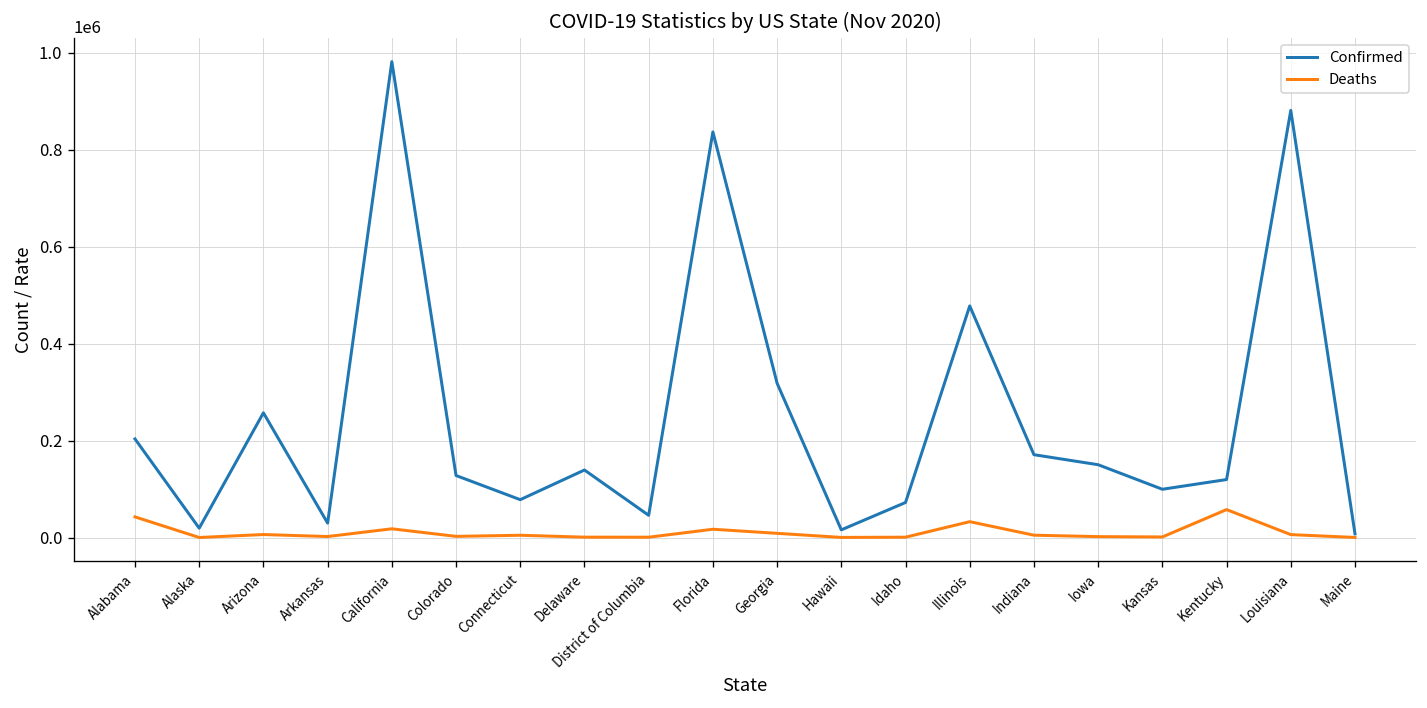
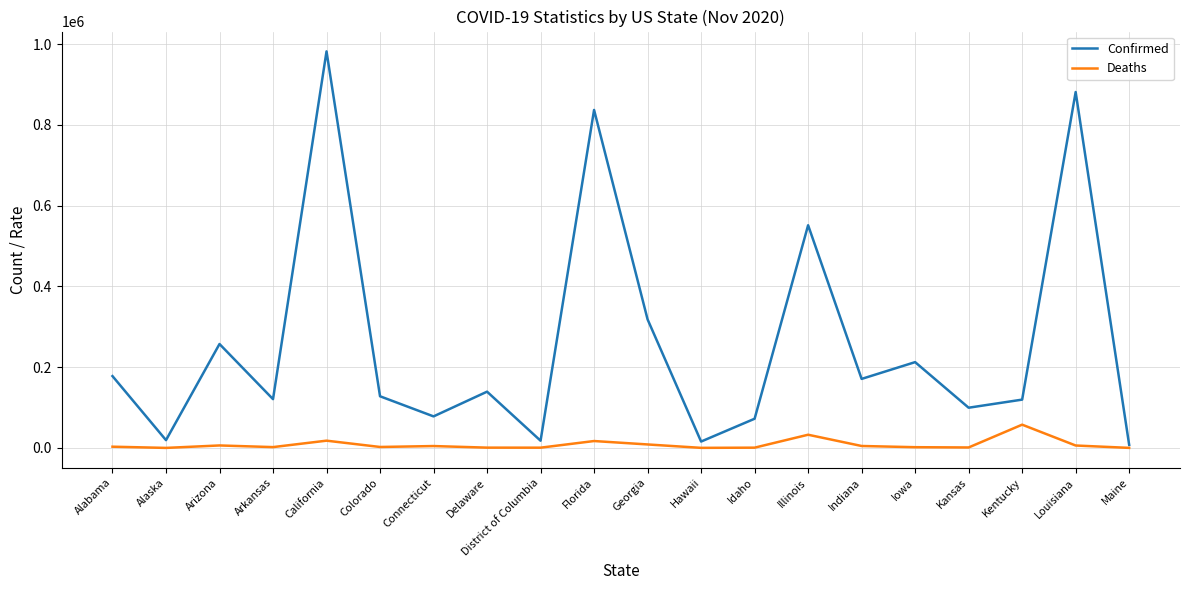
  {
    "Confirmed": {
-     "Alabama": 200000,
+     "Alabama": 180000,
      "Alaska": 20000,
      "Arizona": 260000,
-     "Arkansas": 30000,
+     "Arkansas": 120000,
      "California": 980000,
      "Colorado": 130000,
      "Connecticut": 80000,
      "Delaware": 140000,
-     "District of Columbia": 50000,
+     "District of Columbia": 20000,
      "Florida": 840000,
      "Georgia": 320000,
      "Hawaii": 20000,
      "Idaho": 70000,
-     "Illinois": 480000,
+     "Illinois": 550000,
      "Indiana": 170000,
-     "Iowa": 150000,
+     "Iowa": 210000,
      "Kansas": 100000,
      "Kentucky": 120000,
      "Louisiana": 880000,
      "Maine": 10000
    },
    "Deaths": {
-     "Alabama": 40000,
+     "Alabama": 0,
      "Alaska": 0,
      "Arizona": 10000,
      "Arkansas": 0,
      "California": 20000,
      "Colorado": 0,
      "Connecticut": 0,
      "Delaware": 0,
      "District of Columbia": 0,
      "Florida": 20000,
      "Georgia": 10000,
      "Hawaii": 0,
      "Idaho": 0,
      "Illinois": 30000,
      "Indiana": 0,
      "Iowa": 0,
      "Kansas": 0,
      "Kentucky": 60000,
      "Louisiana": 10000,
      "Maine": 0
    }
  }
